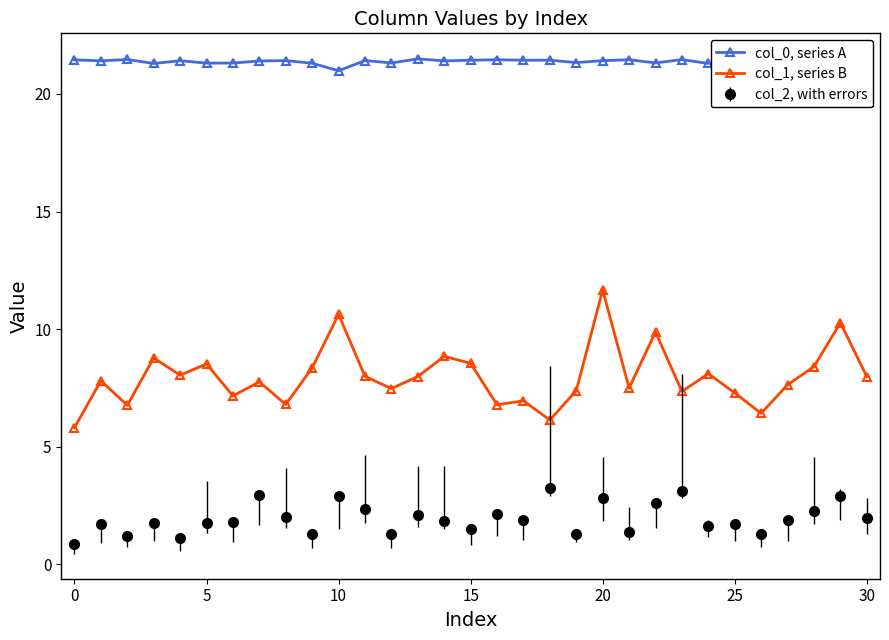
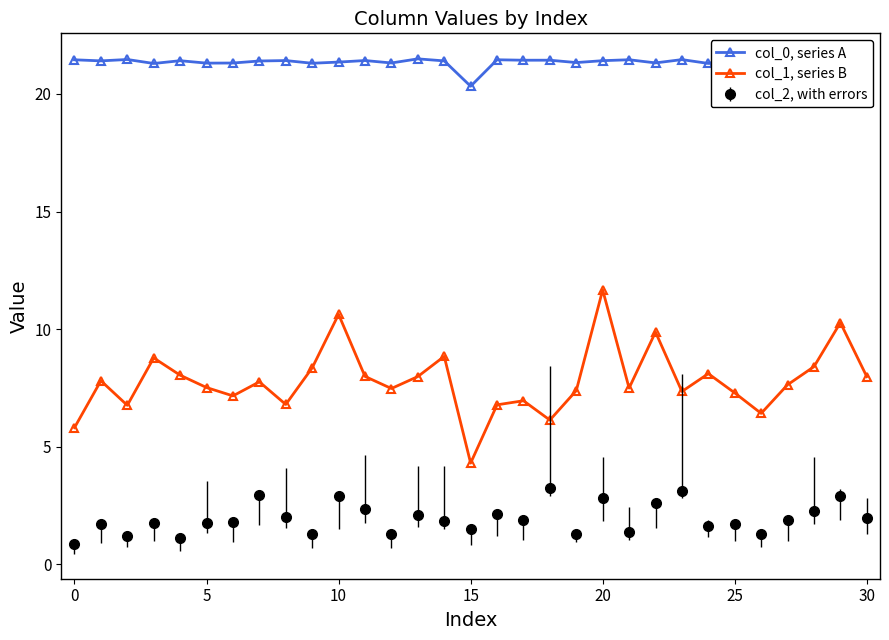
  {
    "col_0, series A": {
      "0": 21.5,
      "5": 21.3,
-     "10": 21.0,
-     "15": 21.4,
+     "10": 21.4,
+     "15": 20.3,
      "20": 21.4
    },
    "col_1, series B": {
      "0": 5.8,
-     "5": 8.5,
+     "5": 7.5,
      "10": 10.6,
-     "15": 8.5,
+     "15": 4.3,
      "20": 11.7,
      "25": 7.3,
      "30": 8.0
    }
  }
